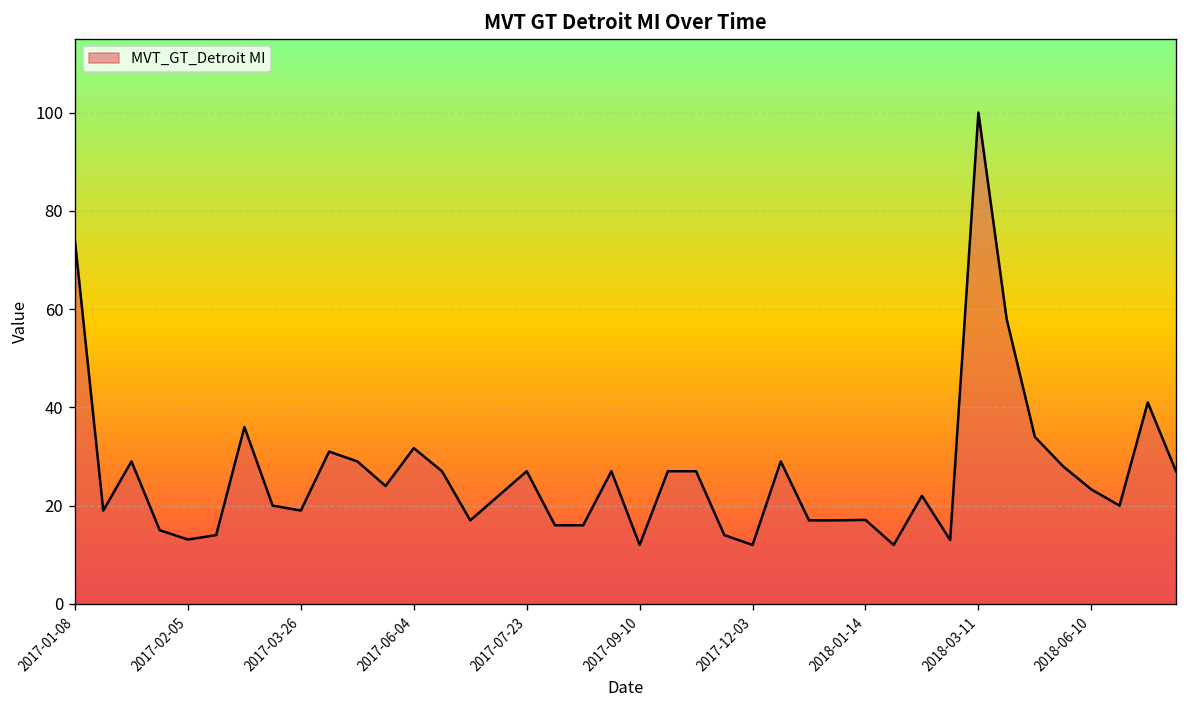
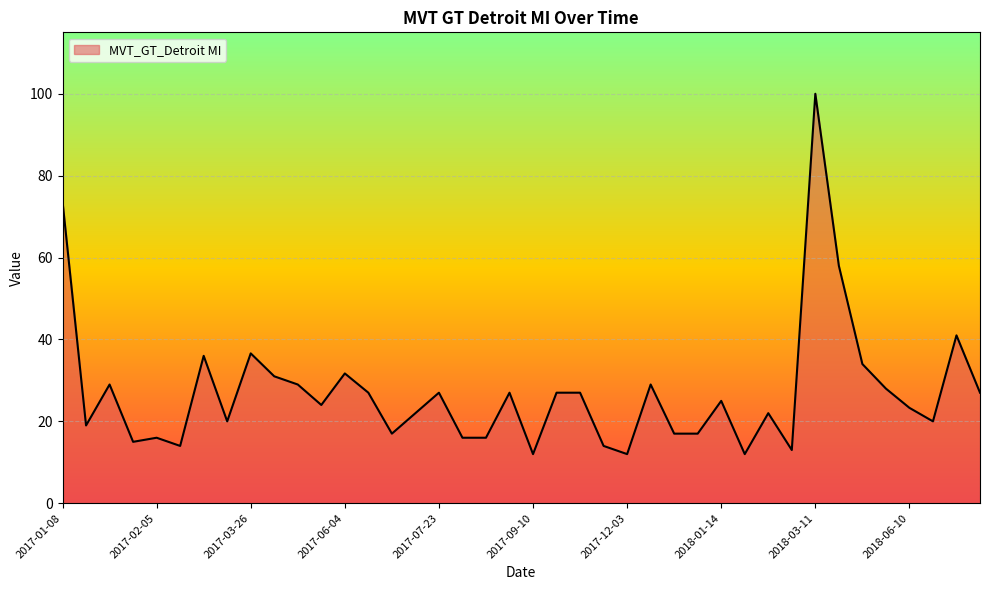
  {
    "2017-01-08": 74,
-   "2017-02-05": 13,
-   "2017-03-26": 19,
+   "2017-02-05": 16,
+   "2017-03-26": 37,
    "2017-06-04": 32,
    "2017-07-23": 27,
    "2017-09-10": 12,
    "2017-12-03": 12,
-   "2018-01-14": 17,
+   "2018-01-14": 25,
    "2018-03-11": 100,
    "2018-06-10": 23
  }
